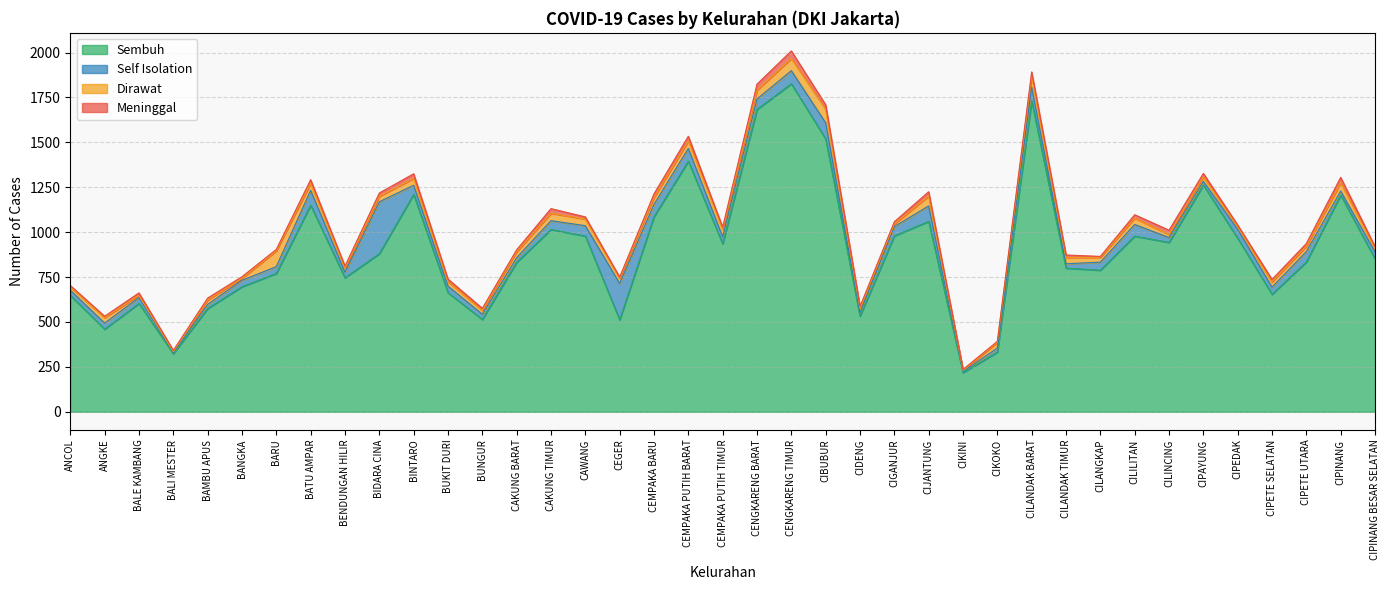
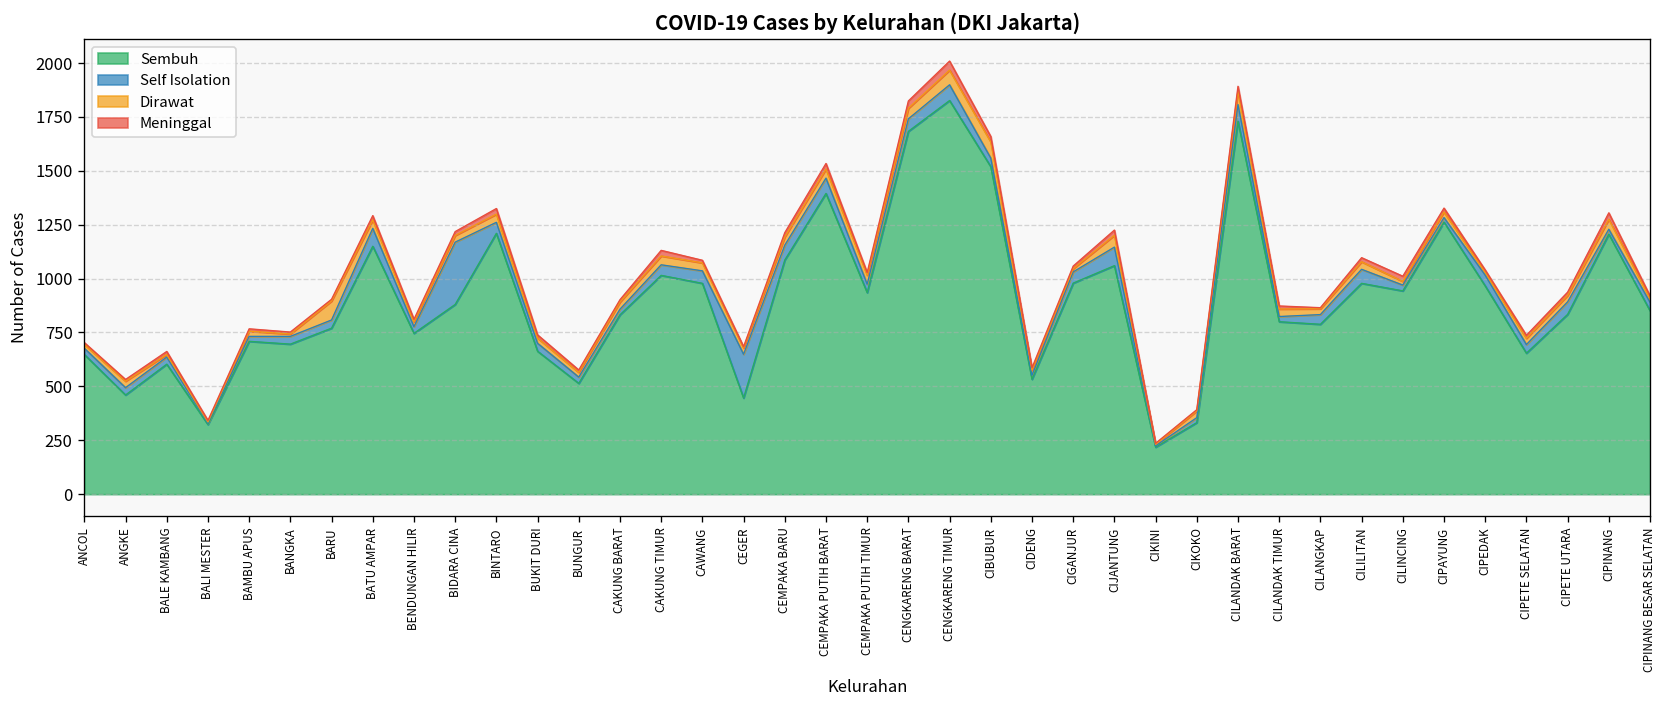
  {
    "Sembuh": {
      "ANCOL": 650,
      "ANGKE": 460,
      "BALE KAMBANG": 600,
-     "BAMBU APUS": 580,
+     "BAMBU APUS": 710,
      "BANGKA": 700,
      "BARU": 770,
      "BATU AMPAR": 1150,
      "BENDUNGAN HILIR": 750,
      "BIDARA CINA": 880,
      "BINTARO": 1210,
      "BUKIT DURI": 660,
      "BUNGUR": 510,
      "CAKUNG BARAT": 830,
      "CAKUNG TIMUR": 1020,
      "CAWANG": 980,
-     "CEGER": 510,
+     "CEGER": 450,
      "CEMPAKA BARU": 1090,
      "CEMPAKA PUTIH BARAT": 1400,
      "CEMPAKA PUTIH TIMUR": 940,
      "CENGKARENG BARAT": 1680,
      "CENGKARENG TIMUR": 1830,
      "CIBUBUR": 1520,
      "CIDENG": 530,
      "CIGANJUR": 980,
      "CIJANTUNG": 1060,
      "CIKOKO": 330,
      "CILANDAK BARAT": 1730,
      "CILANDAK TIMUR": 800,
      "CILANGKAP": 790,
      "CILILITAN": 980,
      "CILINCING": 940,
      "CIPAYUNG": 1260,
      "CIPEDAK": 970,
      "CIPETE SELATAN": 650,
      "CIPETE UTARA": 830,
      "CIPINANG": 1210,
      "CIPINANG BESAR SELATAN": 850
    },
    "Self Isolation": {
      "ANCOL": 30,
      "ANGKE": 30,
      "BAMBU APUS": 20,
      "BARU": 40,
      "BATU AMPAR": 80,
      "BENDUNGAN HILIR": 30,
      "BIDARA CINA": 290,
      "BINTARO": 50,
      "BUKIT DURI": 40,
      "BUNGUR": 30,
      "CAKUNG BARAT": 30,
      "CAKUNG TIMUR": 50,
      "CAWANG": 60,
      "CEGER": 200,
      "CEMPAKA BARU": 70,
      "CEMPAKA PUTIH BARAT": 70,
      "CEMPAKA PUTIH TIMUR": 40,
      "CENGKARENG BARAT": 60,
      "CENGKARENG TIMUR": 70,
-     "CIBUBUR": 90,
+     "CIBUBUR": 40,
      "CIDENG": 20,
      "CIGANJUR": 50,
      "CIJANTUNG": 90,
      "CIKOKO": 20,
      "CILANDAK BARAT": 80,
      "CILANDAK TIMUR": 20,
      "CILANGKAP": 50,
      "CILILITAN": 70,
      "CILINCING": 30,
      "CIPAYUNG": 20,
      "CIPETE SELATAN": 40,
      "CIPETE UTARA": 60,
      "CIPINANG": 20,
      "CIPINANG BESAR SELATAN": 40
    },
    "Dirawat": {
      "BATU AMPAR": 40,
      "BIDARA CINA": 30,
      "BINTARO": 40,
      "BUKIT DURI": 20,
      "CAKUNG TIMUR": 40,
      "CEMPAKA BARU": 40,
      "CEMPAKA PUTIH BARAT": 40,
      "CENGKARENG BARAT": 50,
      "CENGKARENG TIMUR": 70,
      "CIBUBUR": 80,
      "CIJANTUNG": 60,
      "CILANDAK BARAT": 60,
      "CILILITAN": 40,
      "CILINCING": 20,
      "CIPAYUNG": 30,
      "CIPETE UTARA": 30,
      "CIPINANG": 50
    },
    "Meninggal": {
      "BATU AMPAR": 20,
      "BIDARA CINA": 20,
      "BINTARO": 30,
      "BUKIT DURI": 20,
      "CAKUNG TIMUR": 30,
      "CEMPAKA BARU": 20,
      "CEMPAKA PUTIH BARAT": 30,
      "CENGKARENG BARAT": 30,
      "CENGKARENG TIMUR": 40,
      "CIBUBUR": 30,
      "CIJANTUNG": 20,
      "CILANDAK BARAT": 20,
      "CILILITAN": 20,
      "CILINCING": 20,
      "CIPAYUNG": 20,
      "CIPETE UTARA": 20,
      "CIPINANG": 30
    }
  }
